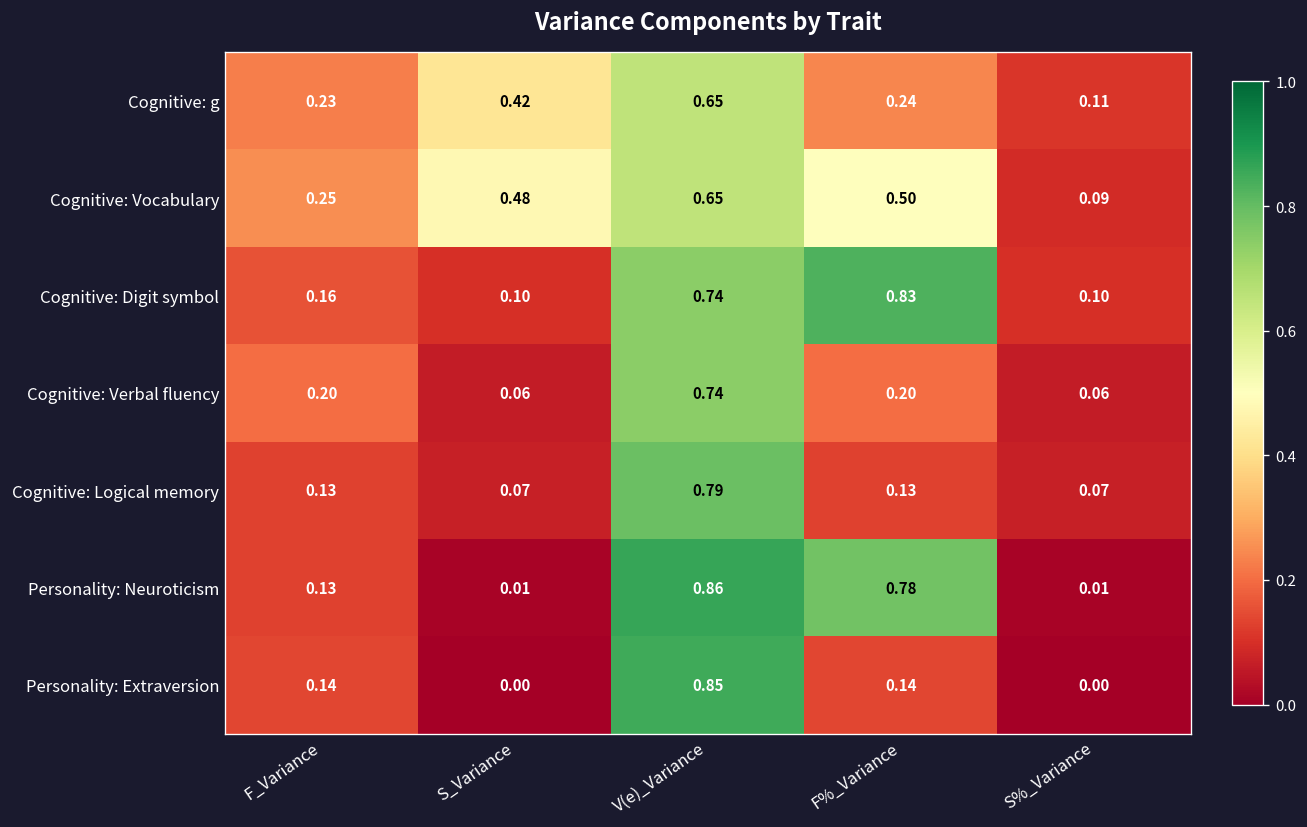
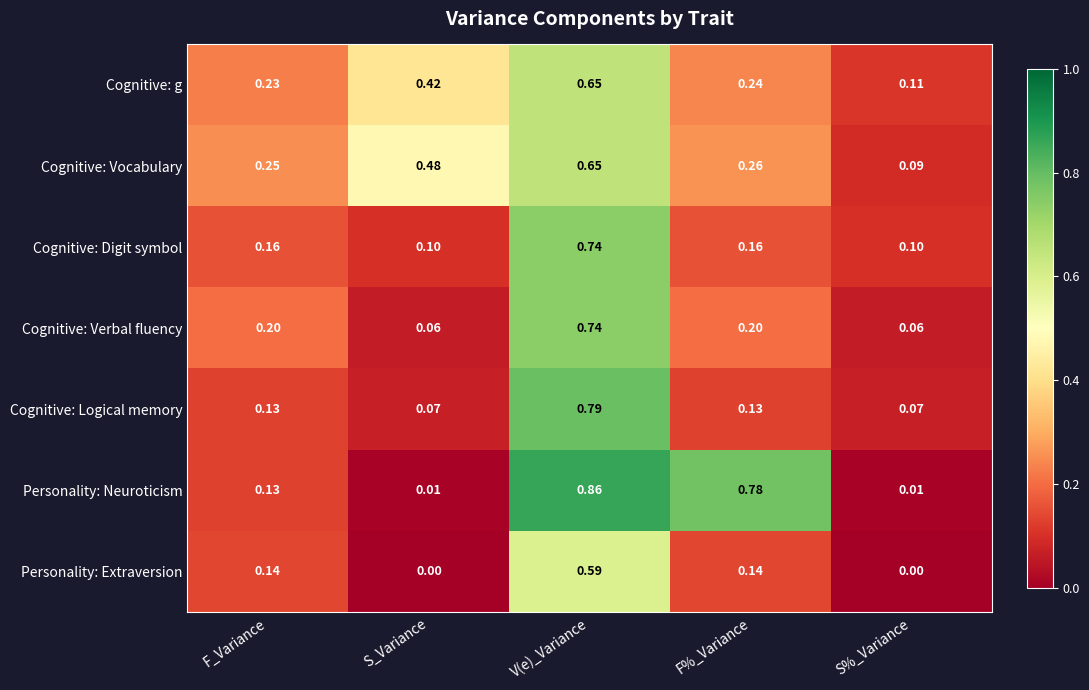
  {
    "Cognitive: g": {
      "F_Variance": 0.23,
      "S_Variance": 0.42,
      "V(e)_Variance": 0.65,
      "F%_Variance": 0.24,
      "S%_Variance": 0.11
    },
    "Cognitive: Vocabulary": {
      "F_Variance": 0.25,
      "S_Variance": 0.48,
      "V(e)_Variance": 0.65,
-     "F%_Variance": 0.50,
+     "F%_Variance": 0.26,
      "S%_Variance": 0.09
    },
    "Cognitive: Digit symbol": {
      "F_Variance": 0.16,
      "S_Variance": 0.10,
      "V(e)_Variance": 0.74,
-     "F%_Variance": 0.83,
+     "F%_Variance": 0.16,
      "S%_Variance": 0.10
    },
    "Cognitive: Verbal fluency": {
      "F_Variance": 0.20,
      "S_Variance": 0.06,
      "V(e)_Variance": 0.74,
      "F%_Variance": 0.20,
      "S%_Variance": 0.06
    },
    "Cognitive: Logical memory": {
      "F_Variance": 0.13,
      "S_Variance": 0.07,
      "V(e)_Variance": 0.79,
      "F%_Variance": 0.13,
      "S%_Variance": 0.07
    },
    "Personality: Neuroticism": {
      "F_Variance": 0.13,
      "S_Variance": 0.01,
      "V(e)_Variance": 0.86,
      "F%_Variance": 0.78,
      "S%_Variance": 0.01
    },
    "Personality: Extraversion": {
      "F_Variance": 0.14,
      "S_Variance": 0.00,
-     "V(e)_Variance": 0.85,
+     "V(e)_Variance": 0.59,
      "F%_Variance": 0.14,
      "S%_Variance": 0.00
    }
  }
